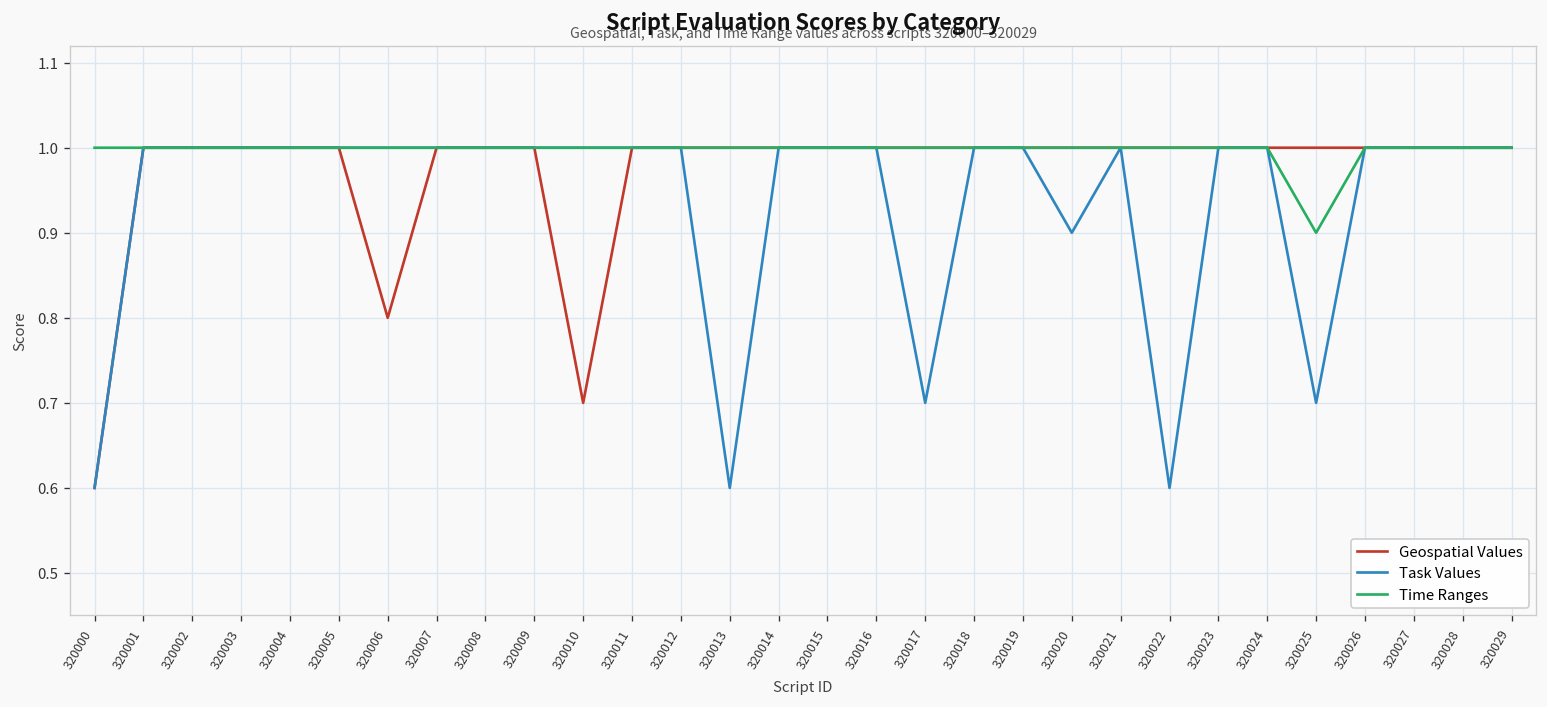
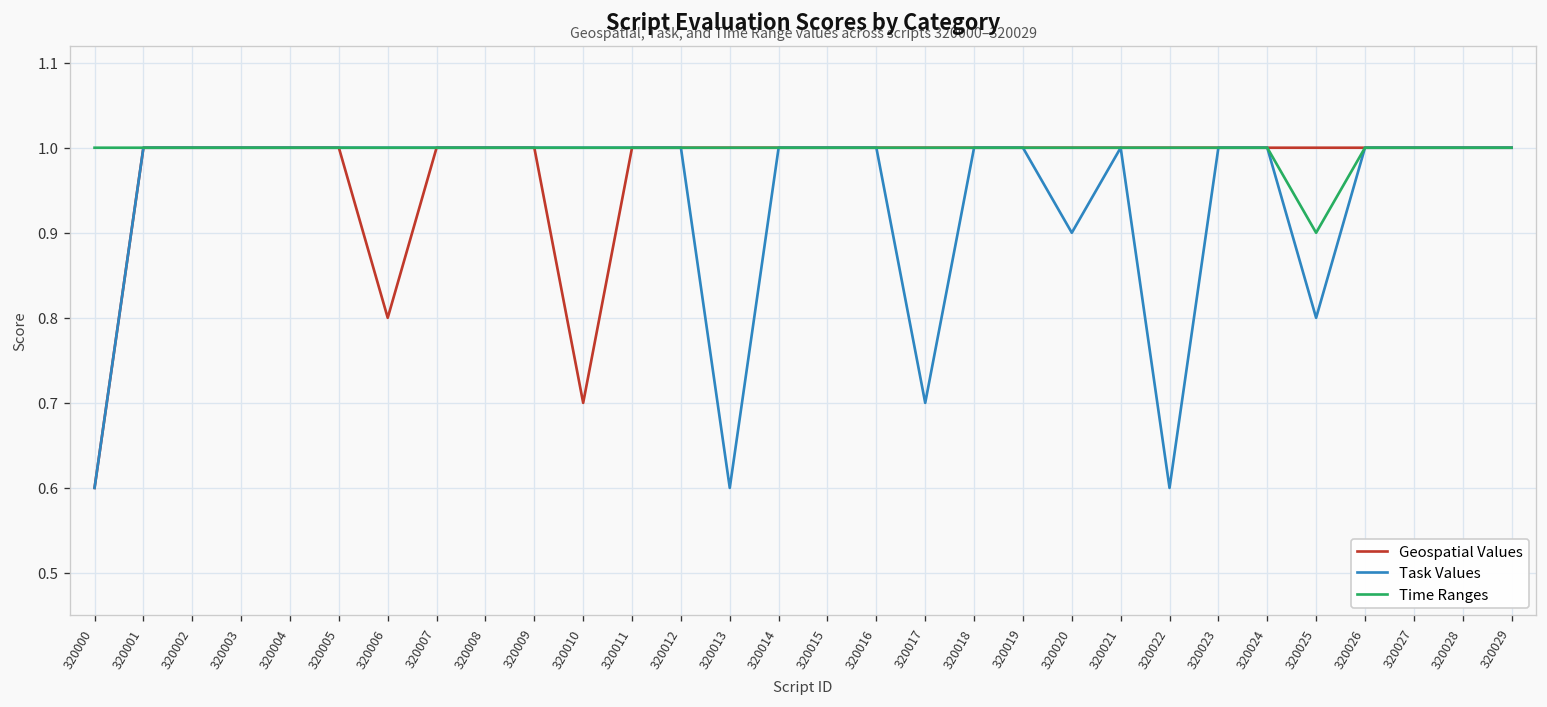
  {
    "Geospatial Values": {
      "320006": 0.8,
      "320010": 0.7,
      "320025": 1.0
    },
    "Task Values": {
      "320013": 0.6,
      "320017": 0.7,
      "320020": 0.9,
      "320022": 0.6,
-     "320025": 0.7
+     "320025": 0.8
    },
    "Time Ranges": {
      "320000": 1.0,
      "320025": 0.9
    }
  }
